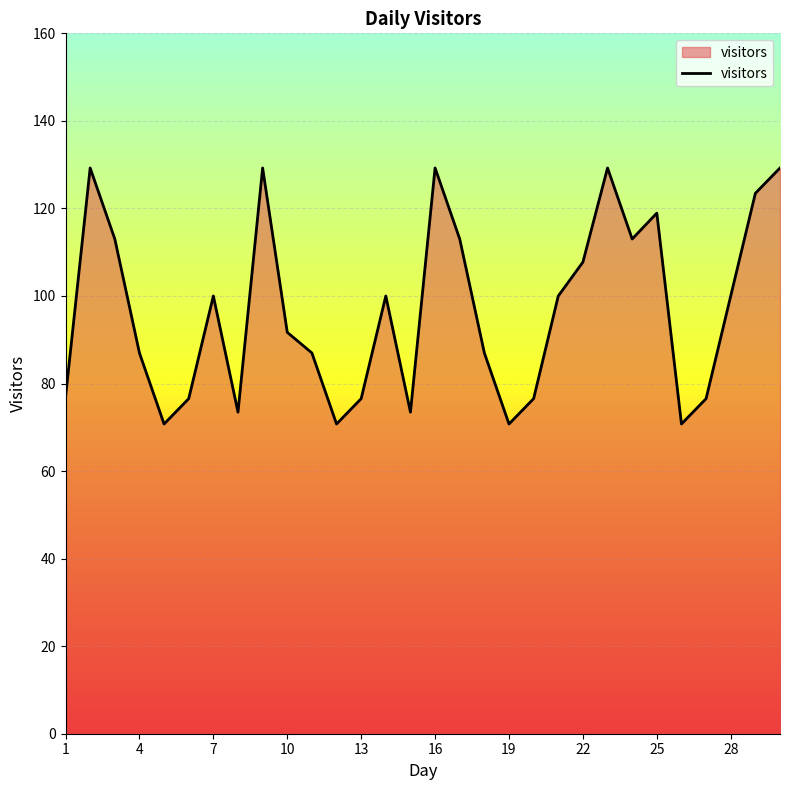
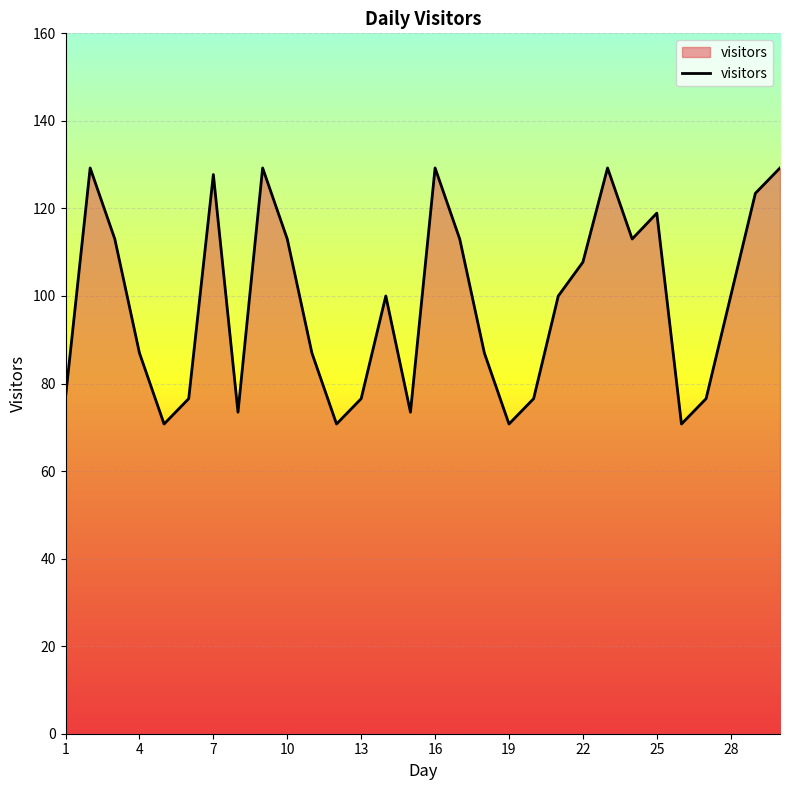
  {
    "1": 77,
    "4": 87,
-   "7": 100,
-   "10": 92,
+   "7": 128,
+   "10": 113,
    "13": 77,
    "16": 129,
    "19": 71,
    "22": 108,
    "25": 119,
    "28": 100
  }
